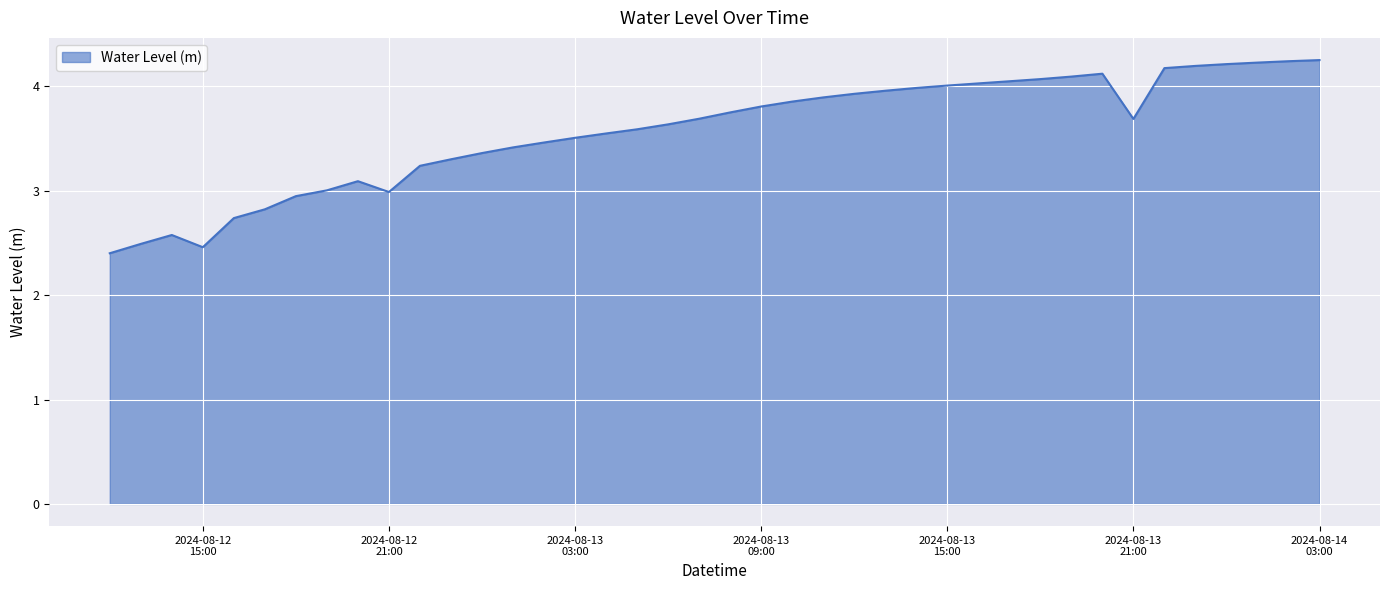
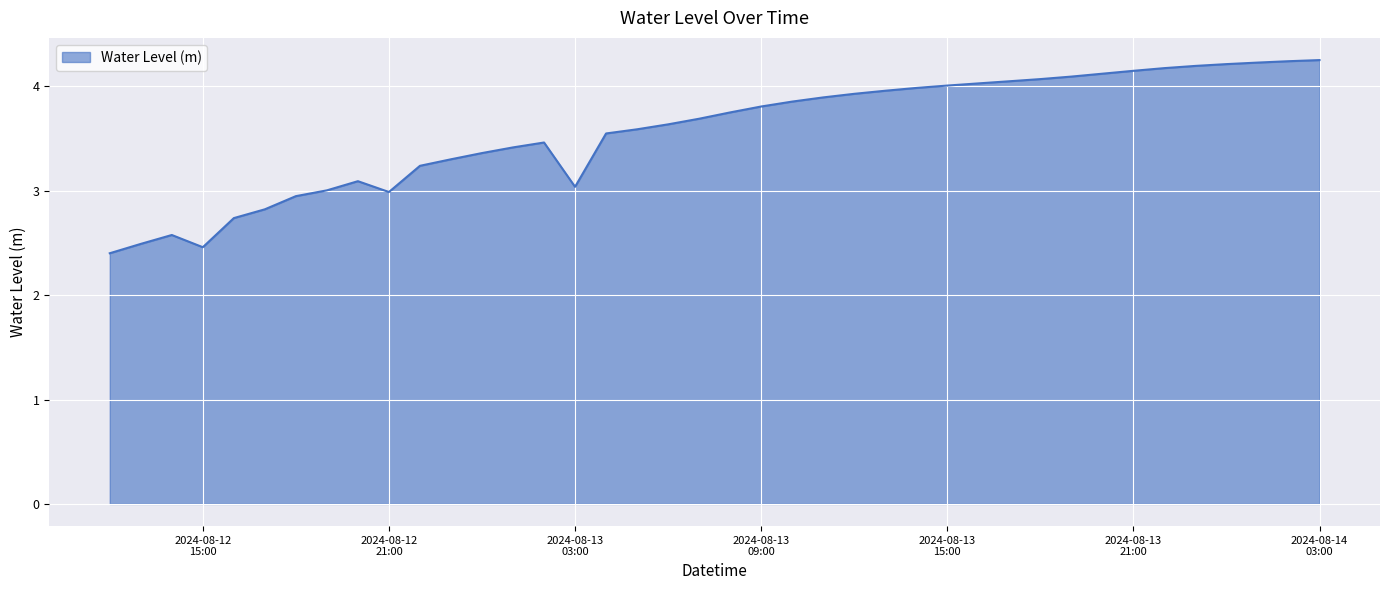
  {
    "2024-08-12 15:00": 2.46,
    "2024-08-12 21:00": 2.99,
-   "2024-08-13 03:00": 3.51,
+   "2024-08-13 03:00": 3.04,
    "2024-08-13 09:00": 3.81,
    "2024-08-13 15:00": 4.01,
-   "2024-08-13 21:00": 3.69,
+   "2024-08-13 21:00": 4.15,
    "2024-08-14 03:00": 4.25
  }
